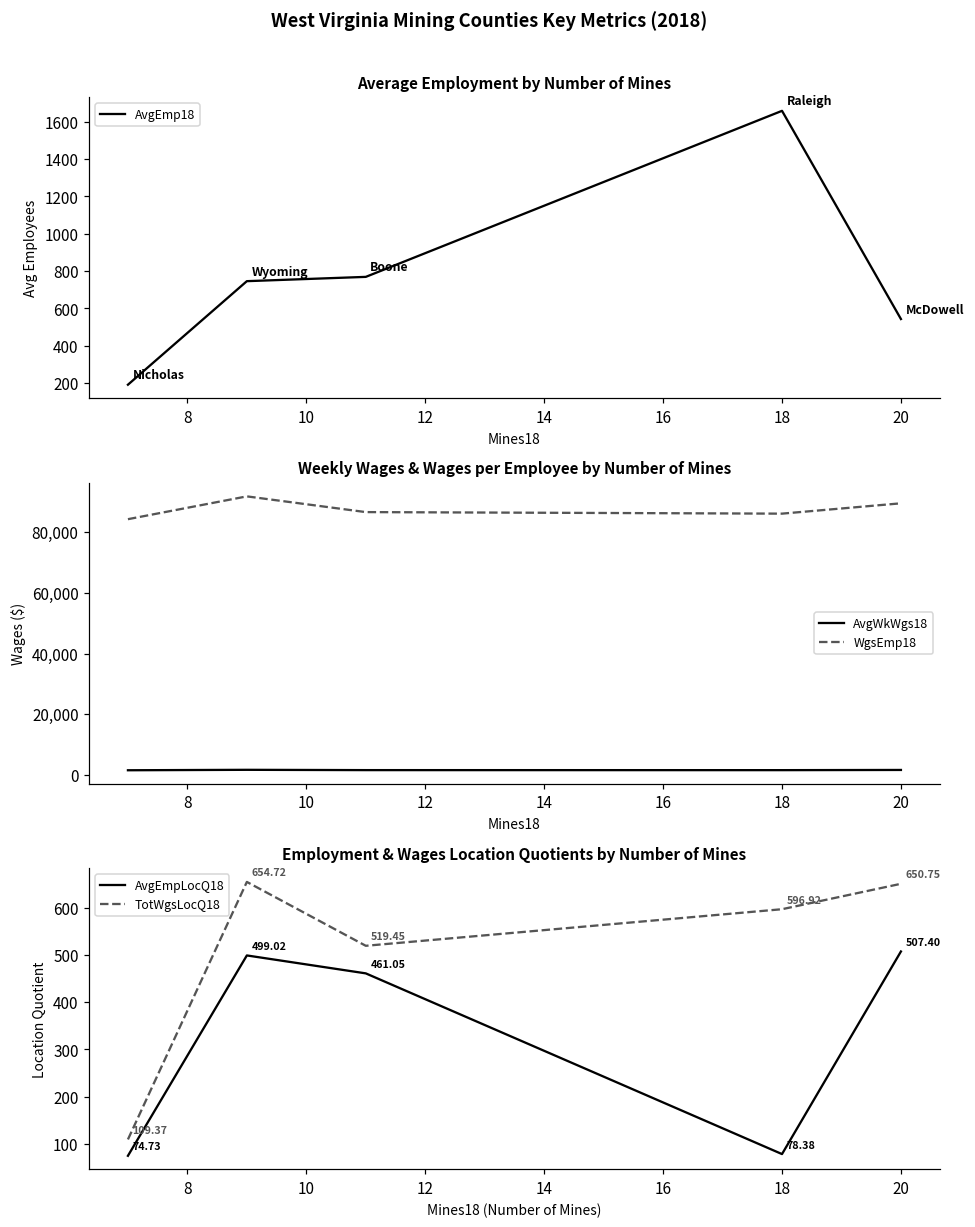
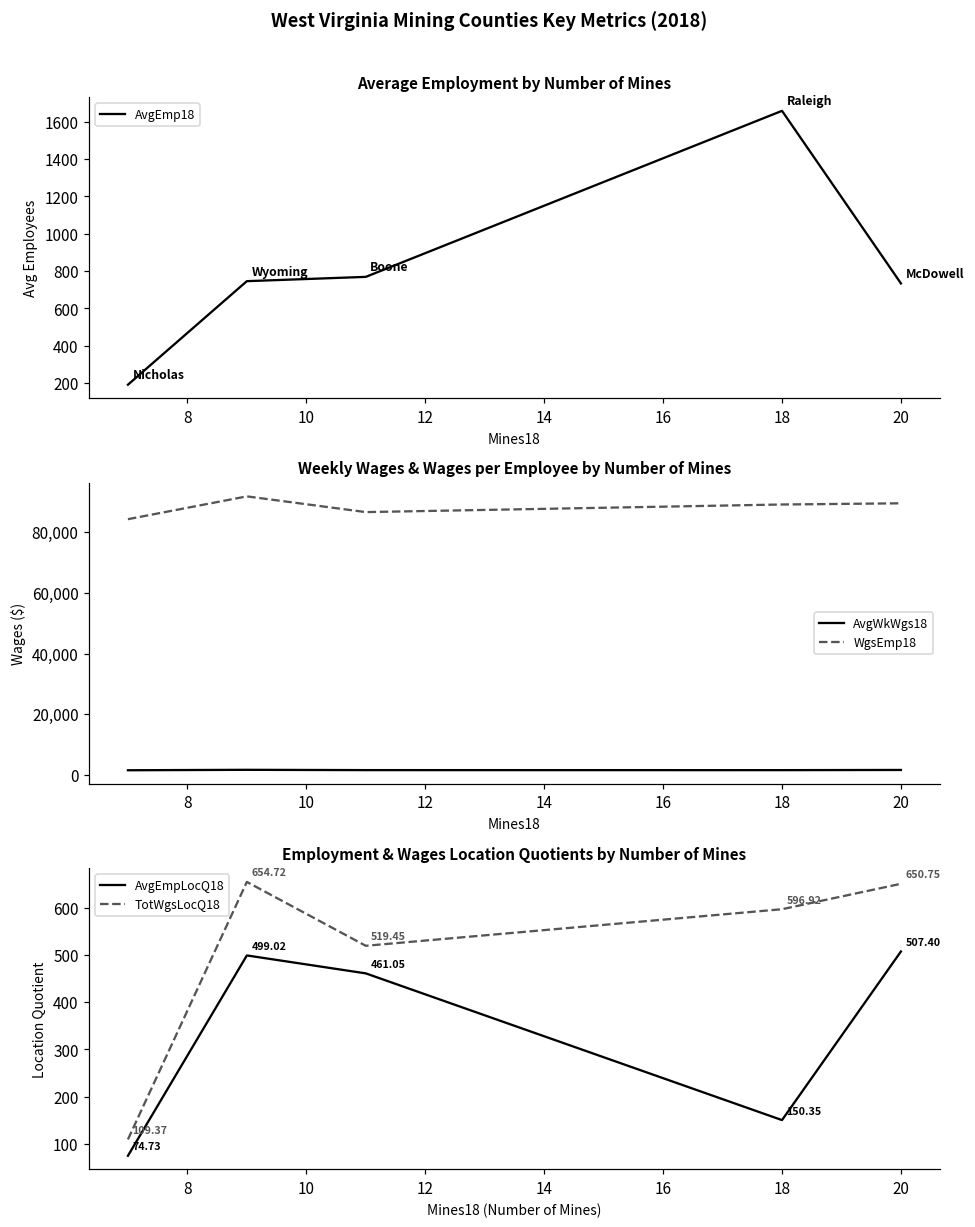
  {
    "Average Employment by Number of Mines": {
      "18": "1660",
-     "20": "540"
+     "20": "730"
    },
    "Weekly Wages & Wages per Employee by Number of Mines": {
      "AvgWkWgs18": {
        "18": "2,000",
        "20": "2,000"
      },
      "WgsEmp18": {
-       "18": "86,000",
+       "18": "89,000",
        "20": "89,000"
      }
    },
    "Employment & Wages Location Quotients by Number of Mines": {
      "AvgEmpLocQ18": {
-       "18": "78.38",
+       "18": "150.35",
        "20": "507.40"
      },
      "TotWgsLocQ18": {
        "18": "596.92",
        "20": "650.75"
      }
    }
  }
